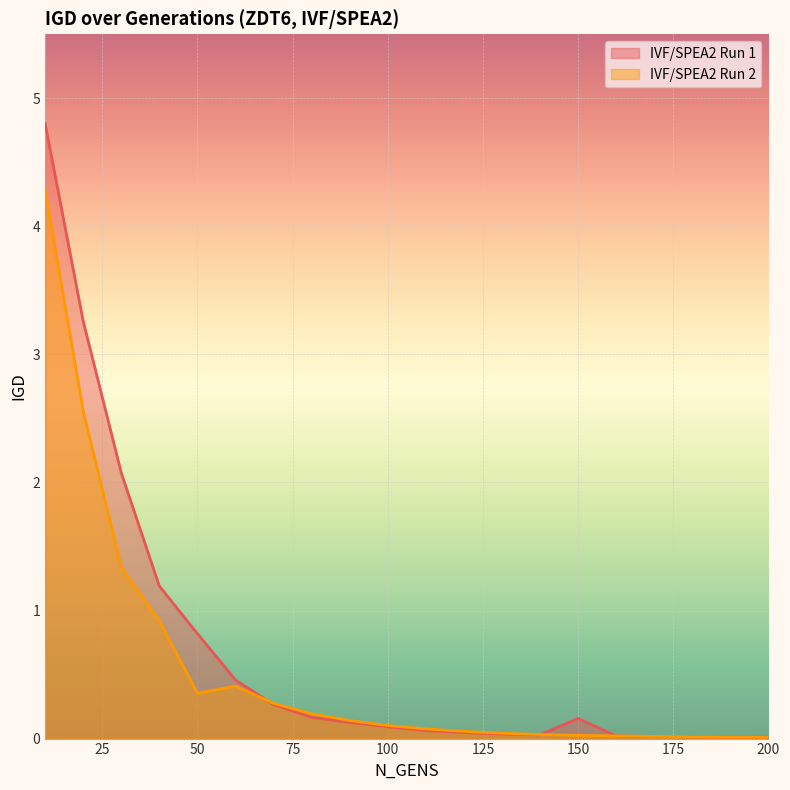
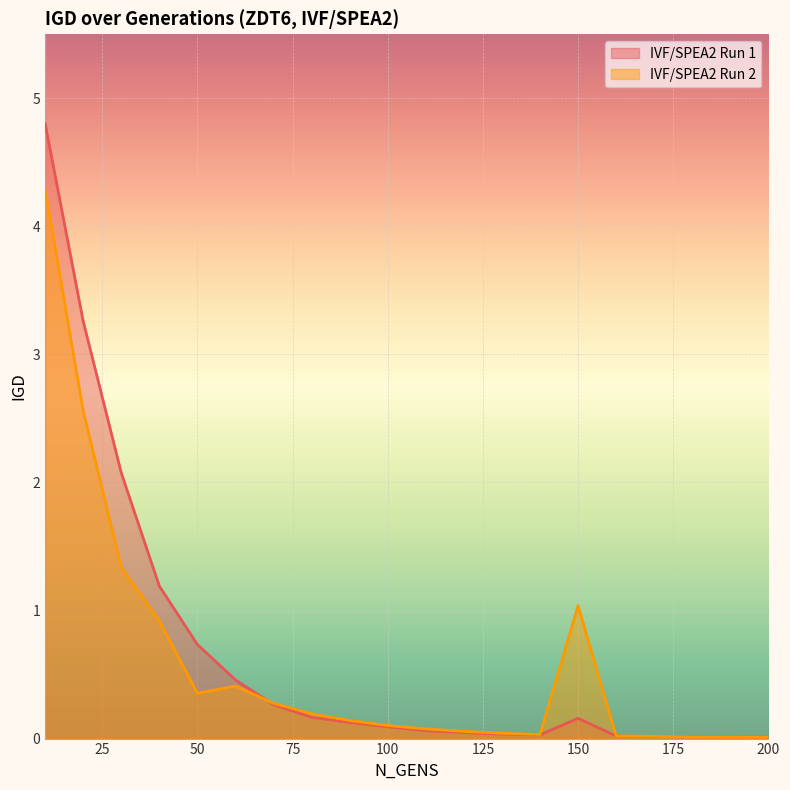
  {
    "IVF/SPEA2 Run 1": {
-     "50": 0.82,
+     "50": 0.73,
      "150": 0.16
    },
    "IVF/SPEA2 Run 2": {
      "50": 0.35,
-     "150": 0.02
+     "150": 1.04
    }
  }
